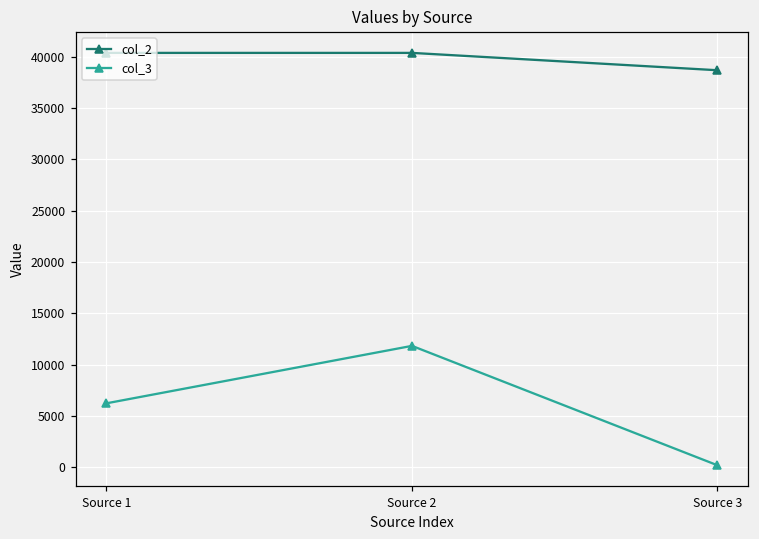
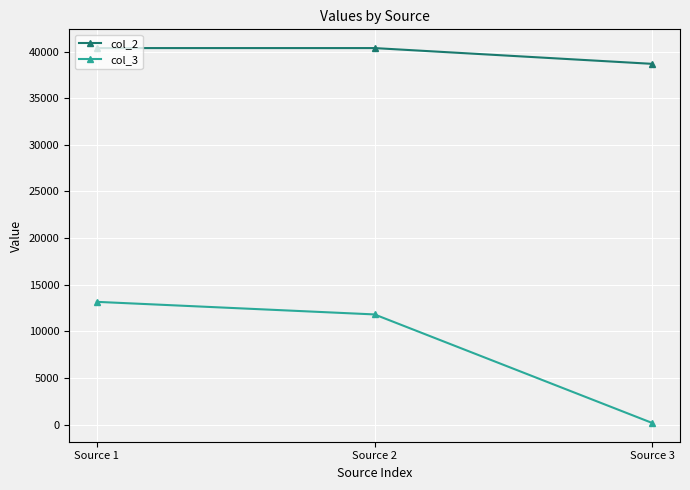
  {
    "col_2": {
      "Source 2": 40000,
      "Source 3": 39000
    },
    "col_3": {
-     "Source 1": 6000,
+     "Source 1": 13000,
      "Source 2": 12000,
      "Source 3": 0
    }
  }
